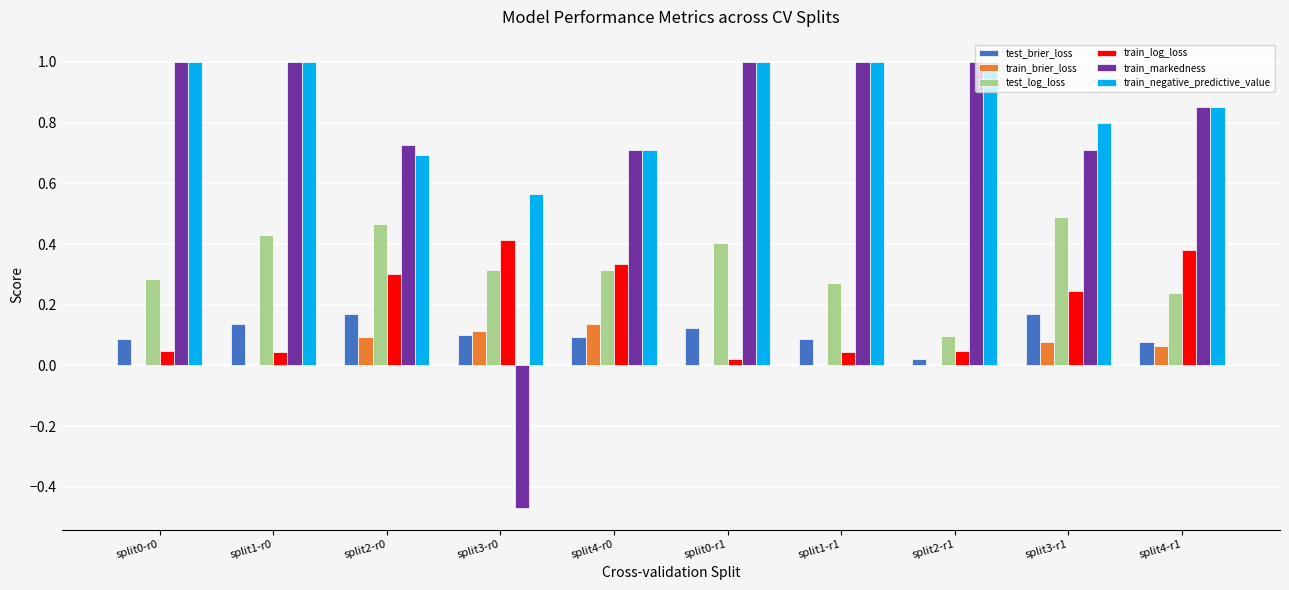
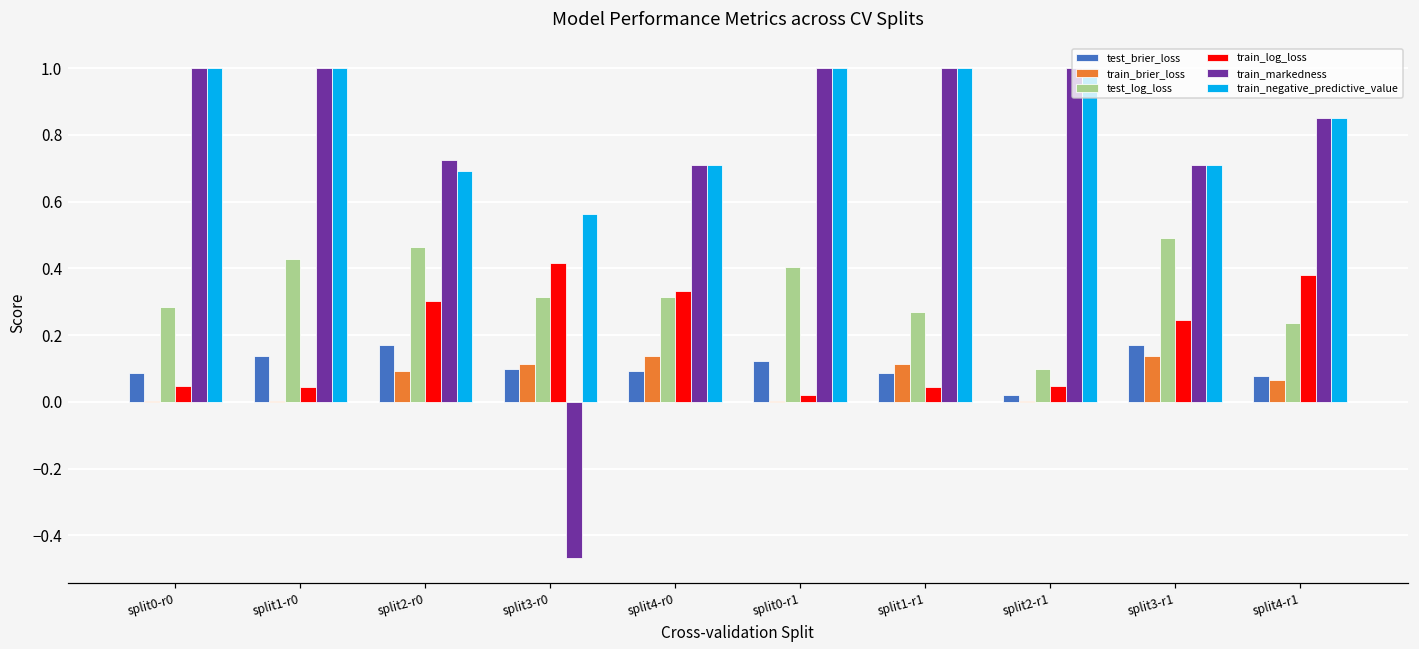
  {
    "test_brier_loss": {
      "split0-r0": 0.09,
      "split1-r0": 0.14,
      "split2-r0": 0.17,
      "split3-r0": 0.10,
      "split4-r0": 0.09,
      "split0-r1": 0.12,
      "split1-r1": 0.09,
      "split2-r1": 0.02,
      "split3-r1": 0.17,
      "split4-r1": 0.08
    },
    "train_brier_loss": {
      "split2-r0": 0.09,
      "split3-r0": 0.11,
      "split4-r0": 0.14,
-     "split1-r1": 0.00,
-     "split3-r1": 0.08,
+     "split1-r1": 0.11,
+     "split3-r1": 0.14,
      "split4-r1": 0.07
    },
    "test_log_loss": {
      "split0-r0": 0.29,
      "split1-r0": 0.43,
      "split2-r0": 0.46,
      "split3-r0": 0.31,
      "split4-r0": 0.31,
      "split0-r1": 0.40,
      "split1-r1": 0.27,
      "split2-r1": 0.10,
      "split3-r1": 0.49,
      "split4-r1": 0.24
    },
    "train_log_loss": {
      "split0-r0": 0.05,
      "split1-r0": 0.05,
      "split2-r0": 0.30,
      "split3-r0": 0.41,
      "split4-r0": 0.33,
      "split0-r1": 0.02,
      "split1-r1": 0.04,
      "split2-r1": 0.05,
      "split3-r1": 0.25,
      "split4-r1": 0.38
    },
    "train_markedness": {
      "split0-r0": 1.00,
      "split1-r0": 1.00,
      "split2-r0": 0.73,
      "split3-r0": -0.47,
      "split4-r0": 0.71,
      "split0-r1": 1.00,
      "split1-r1": 1.00,
      "split3-r1": 0.71,
      "split4-r1": 0.85
    },
    "train_negative_predictive_value": {
      "split0-r0": 1.00,
      "split1-r0": 1.00,
      "split2-r0": 0.69,
      "split3-r0": 0.56,
      "split4-r0": 0.71,
      "split0-r1": 1.00,
      "split1-r1": 1.00,
-     "split3-r1": 0.80,
+     "split3-r1": 0.71,
      "split4-r1": 0.85
    }
  }
